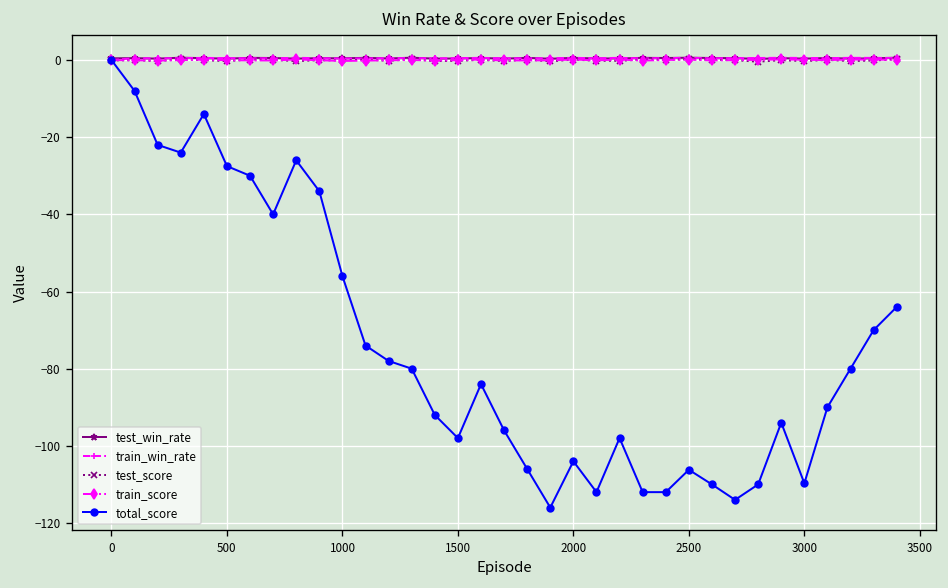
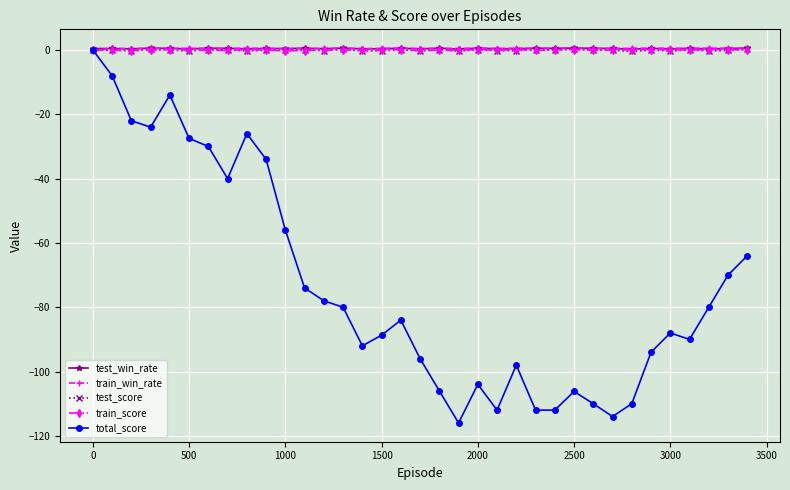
  {
    "total_score": {
      "500": -28,
      "1000": -56,
-     "1500": -98,
+     "1500": -89,
      "2000": -104,
      "2500": -106,
-     "3000": -110
+     "3000": -88
    }
  }
